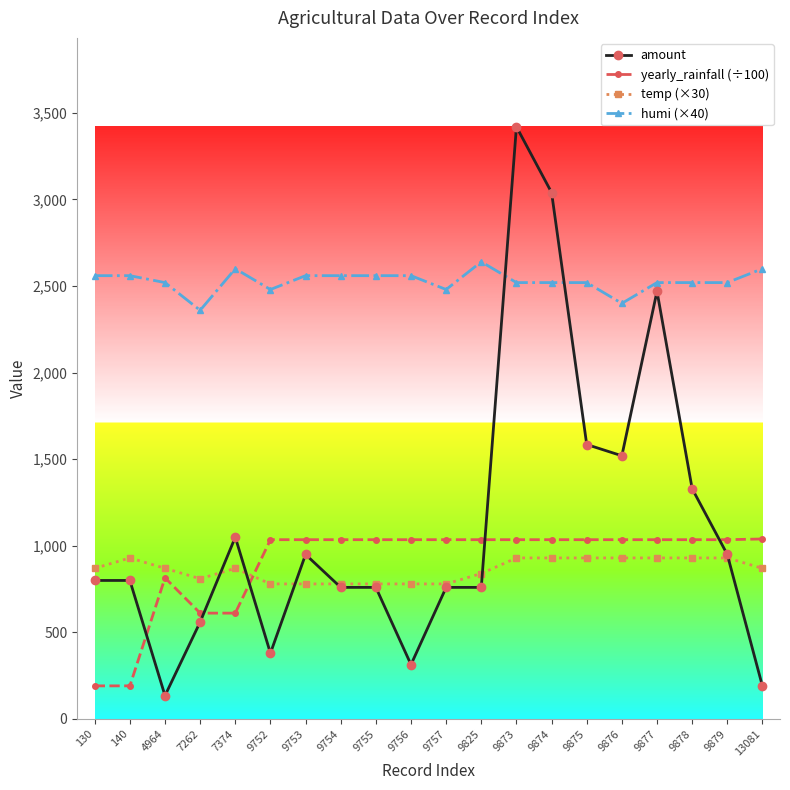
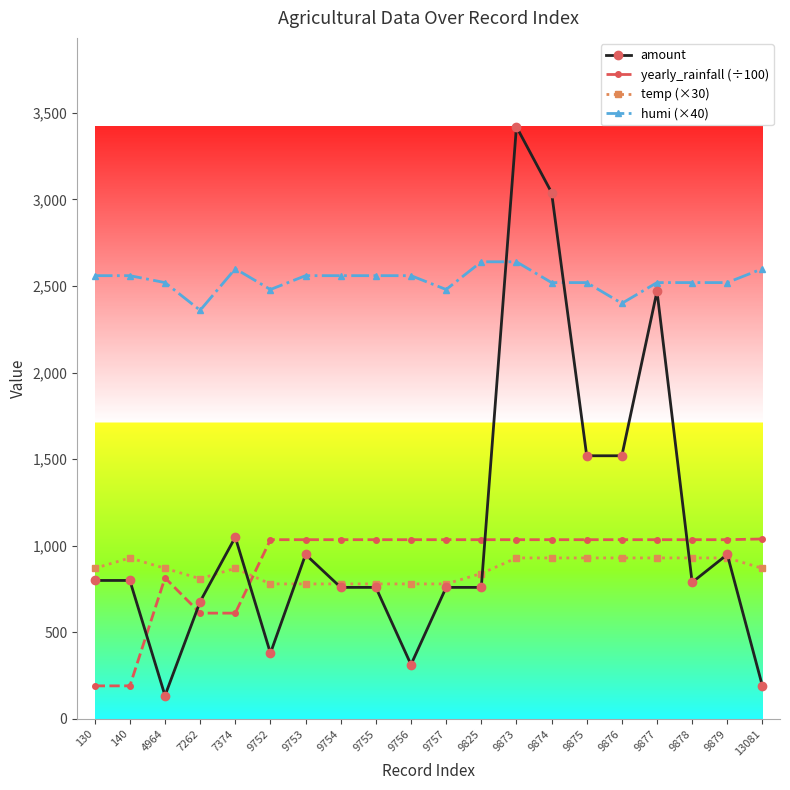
  {
    "amount": {
      "130": "800",
      "140": "800",
      "4964": "140",
-     "7262": "560",
+     "7262": "680",
      "7374": "1,050",
      "9752": "380",
      "9753": "950",
      "9754": "760",
      "9755": "760",
      "9756": "310",
      "9757": "760",
      "9825": "760",
      "9873": "3,420",
      "9874": "3,040",
-     "9875": "1,590",
+     "9875": "1,520",
      "9876": "1,520",
      "9877": "2,470",
-     "9878": "1,330",
+     "9878": "790",
      "9879": "950",
      "13081": "190"
    },
    "humi (×40)": {
      "130": "2,560",
      "140": "2,560",
      "4964": "2,520",
      "7262": "2,360",
      "7374": "2,600",
      "9752": "2,480",
      "9753": "2,560",
      "9754": "2,560",
      "9755": "2,560",
      "9756": "2,560",
      "9757": "2,480",
      "9825": "2,640",
-     "9873": "2,520",
+     "9873": "2,640",
      "9874": "2,520",
      "9875": "2,520",
      "9876": "2,400",
      "9877": "2,520",
      "9878": "2,520",
      "9879": "2,520",
      "13081": "2,600"
    }
  }
